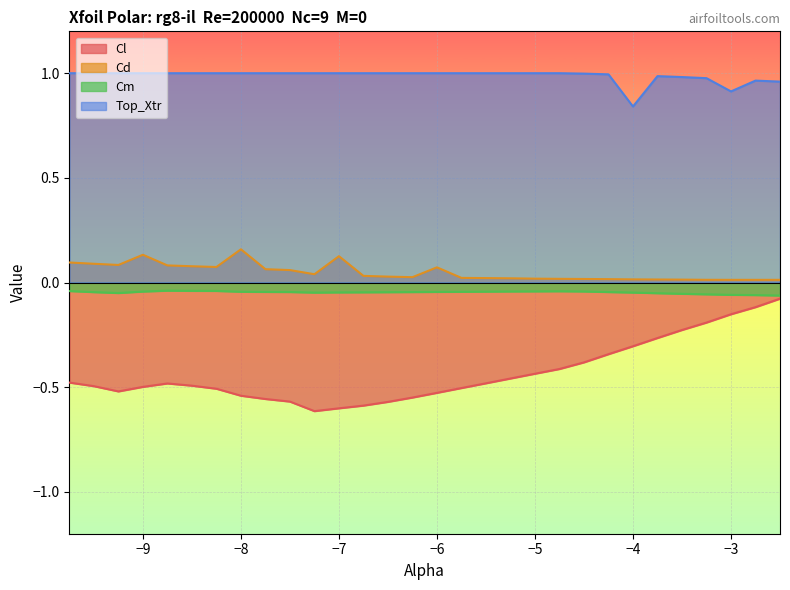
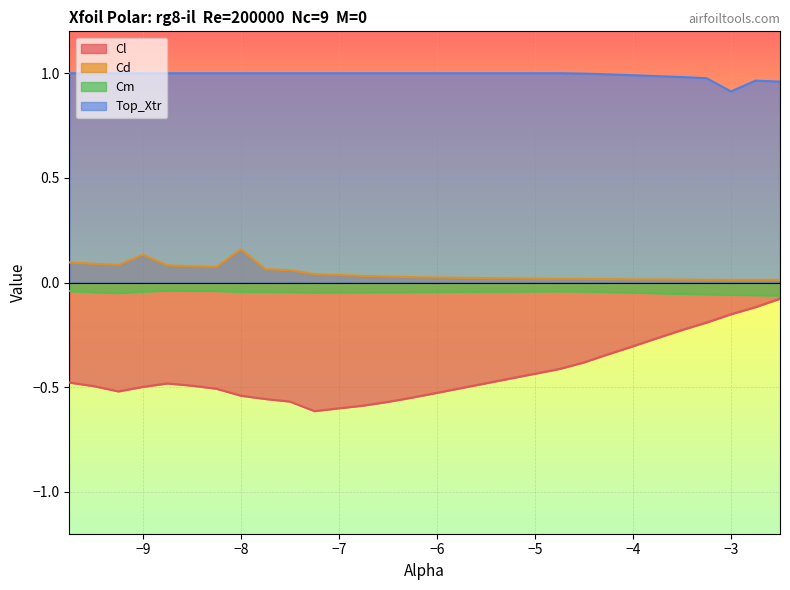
  {
    "Cd": {
      "−9": 0.13,
      "−8": 0.16,
-     "−7": 0.13,
-     "−6": 0.07,
+     "−7": 0.04,
+     "−6": 0.02,
      "−5": 0.02,
      "−4": 0.02,
      "−3": 0.01
    },
    "Top_Xtr": {
      "−8": 1.00,
      "−7": 1.00,
      "−6": 1.00,
      "−5": 1.00,
-     "−4": 0.84,
+     "−4": 0.99,
      "−3": 0.91
    }
  }
